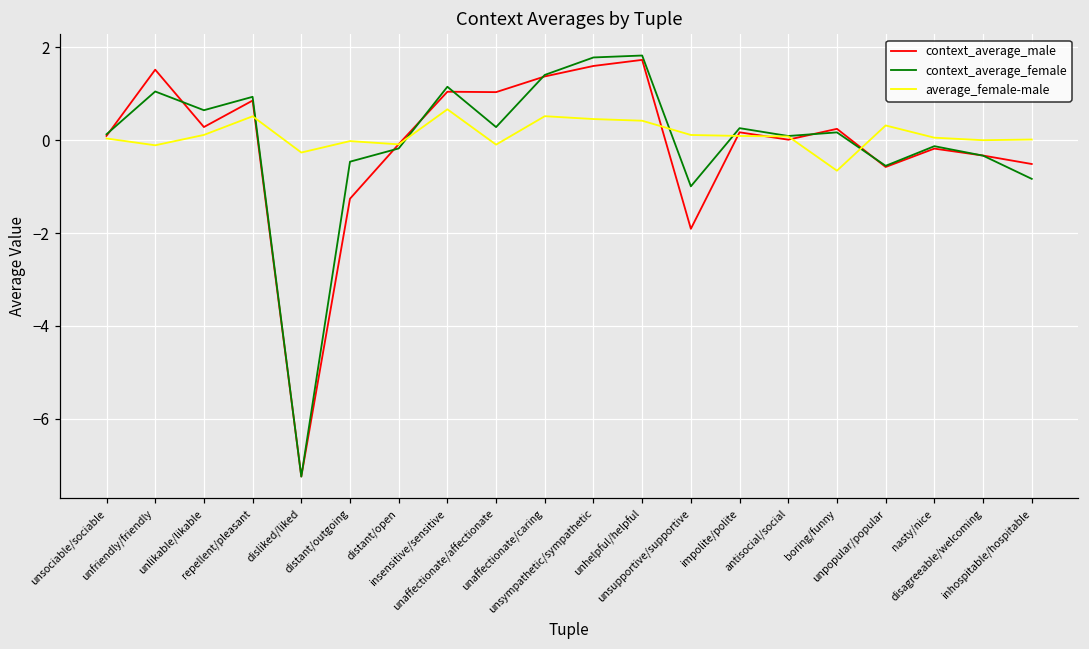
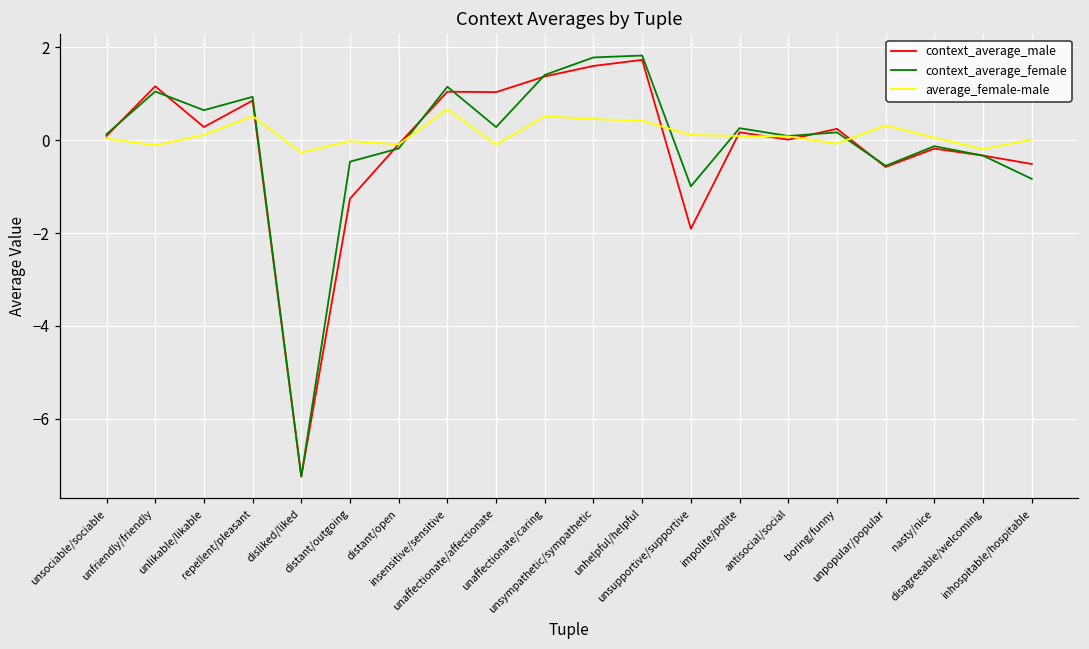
  {
    "context_average_male": {
-     "unfriendly/friendly": 1.5,
+     "unfriendly/friendly": 1.2,
      "unlikable/likable": 0.3,
      "repellent/pleasant": 0.9,
      "distant/outgoing": -1.3,
      "insensitive/sensitive": 1.0,
      "unaffectionate/affectionate": 1.0,
      "unsympathetic/sympathetic": 1.6,
      "unhelpful/helpful": 1.7,
      "unsupportive/supportive": -1.9,
      "impolite/polite": 0.2,
      "antisocial/social": 0.0,
      "boring/funny": 0.2,
      "inhospitable/hospitable": -0.5
    },
    "context_average_female": {
      "unfriendly/friendly": 1.0,
      "unlikable/likable": 0.6,
      "repellent/pleasant": 0.9,
      "distant/outgoing": -0.5,
      "distant/open": -0.2,
      "insensitive/sensitive": 1.1,
      "unaffectionate/affectionate": 0.3,
      "unsympathetic/sympathetic": 1.8,
      "unhelpful/helpful": 1.8,
      "unsupportive/supportive": -1.0,
      "impolite/polite": 0.3,
      "boring/funny": 0.2,
      "inhospitable/hospitable": -0.8
    },
    "average_female-male": {
      "unfriendly/friendly": -0.1,
      "unlikable/likable": 0.1,
      "repellent/pleasant": 0.5,
      "disliked/liked": -0.3,
      "distant/outgoing": 0.0,
      "insensitive/sensitive": 0.7,
      "unaffectionate/affectionate": -0.1,
      "unaffectionate/caring": 0.5,
      "unsympathetic/sympathetic": 0.5,
      "unhelpful/helpful": 0.4,
      "unsupportive/supportive": 0.1,
      "impolite/polite": 0.1,
-     "boring/funny": -0.7,
+     "boring/funny": -0.1,
      "unpopular/popular": 0.3,
      "nasty/nice": 0.1,
-     "disagreeable/welcoming": 0.0,
+     "disagreeable/welcoming": -0.2,
      "inhospitable/hospitable": 0.0
    }
  }
